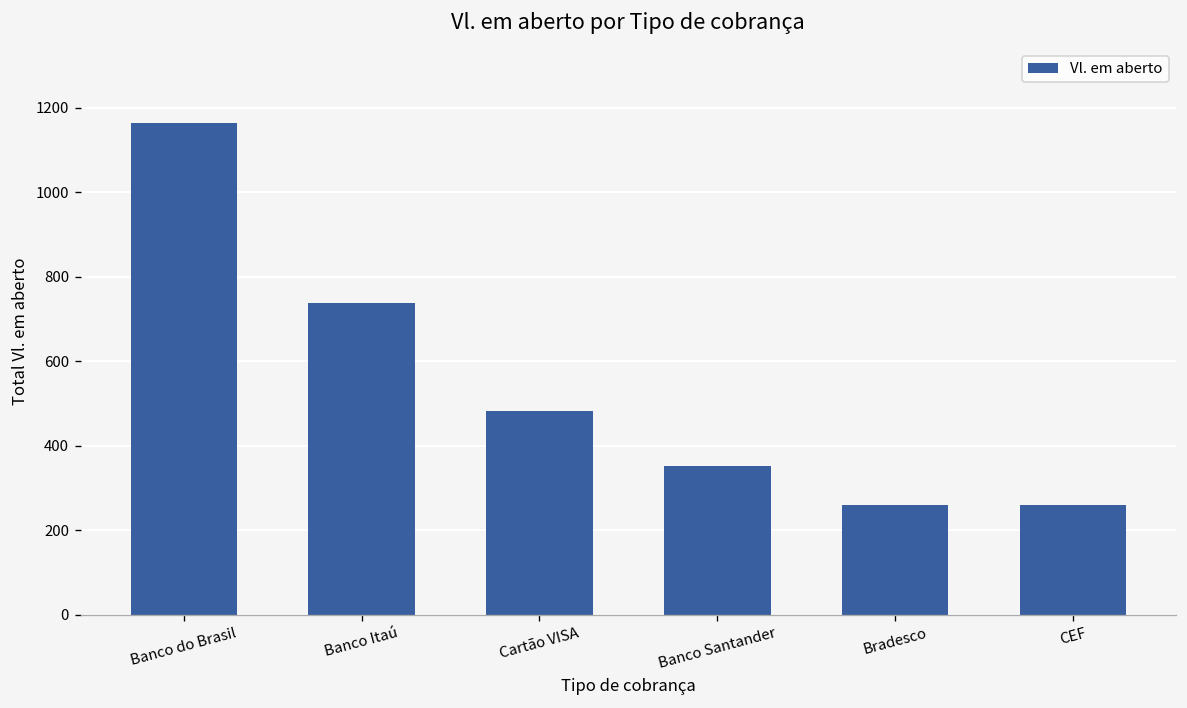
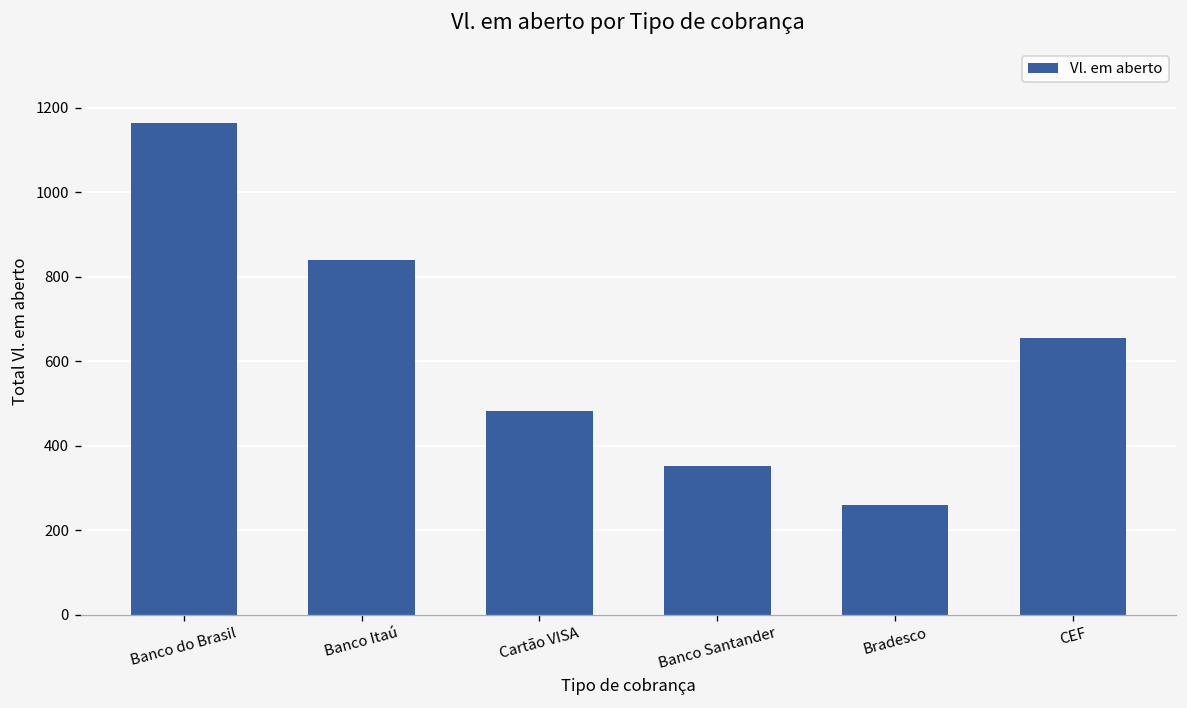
  {
    "Banco do Brasil": 1170,
-   "Banco Itaú": 740,
+   "Banco Itaú": 840,
    "Cartão VISA": 480,
    "Banco Santander": 350,
    "Bradesco": 260,
-   "CEF": 260
+   "CEF": 660
  }
